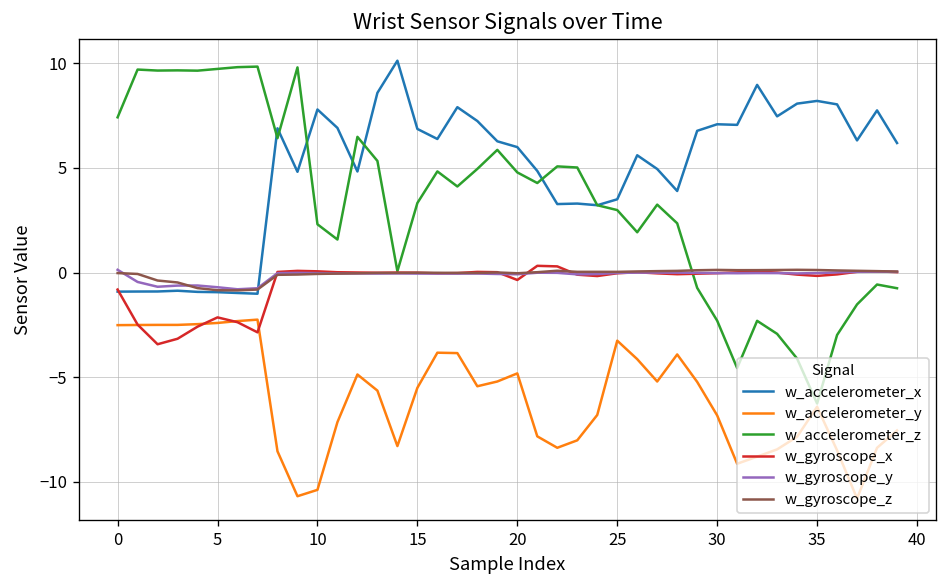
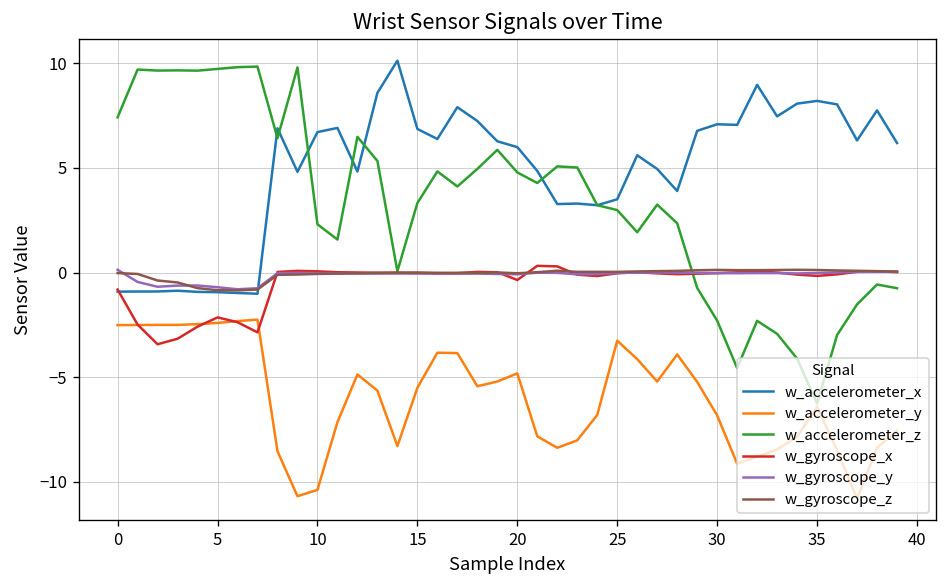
  {
    "w_accelerometer_x": {
-     "10": 7.8,
+     "10": 6.7,
      "15": 6.9,
      "20": 6.0,
      "25": 3.5,
      "30": 7.1,
      "35": 8.2
    },
    "w_accelerometer_y": {
      "0": -2.5,
      "5": -2.4,
      "10": -10.4,
      "15": -5.5,
      "20": -4.8,
      "25": -3.3,
      "30": -6.8
    },
    "w_accelerometer_z": {
      "0": 7.4,
      "5": 9.7,
      "10": 2.3,
      "15": 3.3,
      "20": 4.8,
      "25": 3.0,
      "30": -2.3
    },
    "w_gyroscope_x": {
      "5": -2.1,
      "20": -0.4
    },
    "w_gyroscope_y": {
      "0": 0.1
    },
    "w_gyroscope_z": {
      "0": 0.0,
      "30": 0.1,
      "35": 0.1
    }
  }
